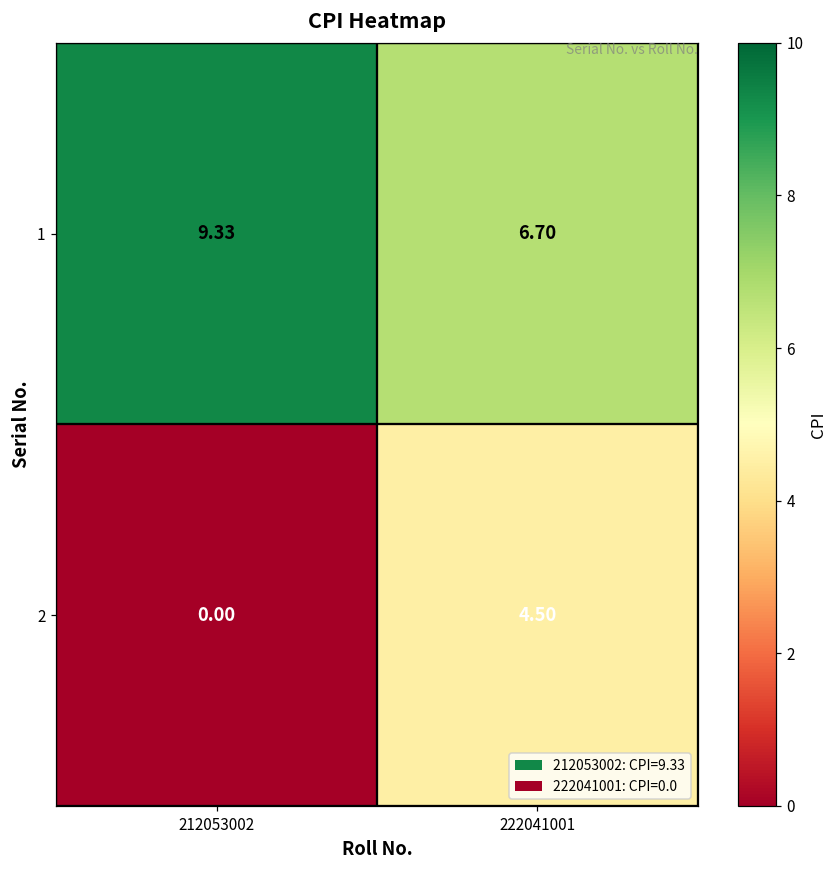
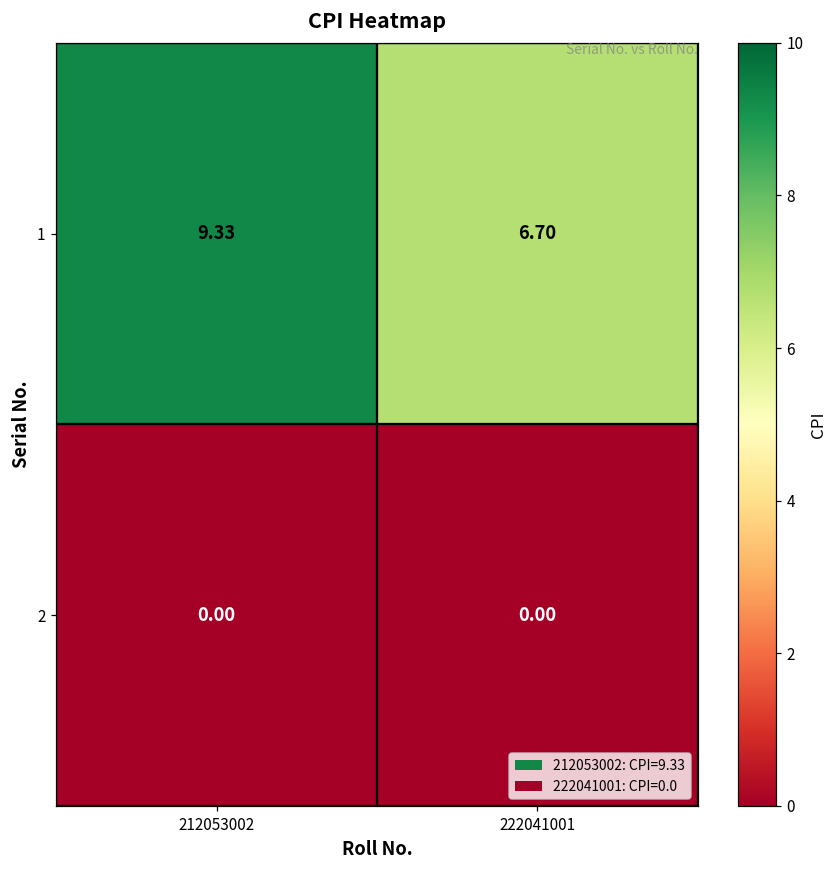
  {
    "1": {
      "212053002": 9.33
    },
    "2": {
      "212053002": 0.00,
-     "222041001": 4.50
+     "222041001": 0.00
    }
  }
